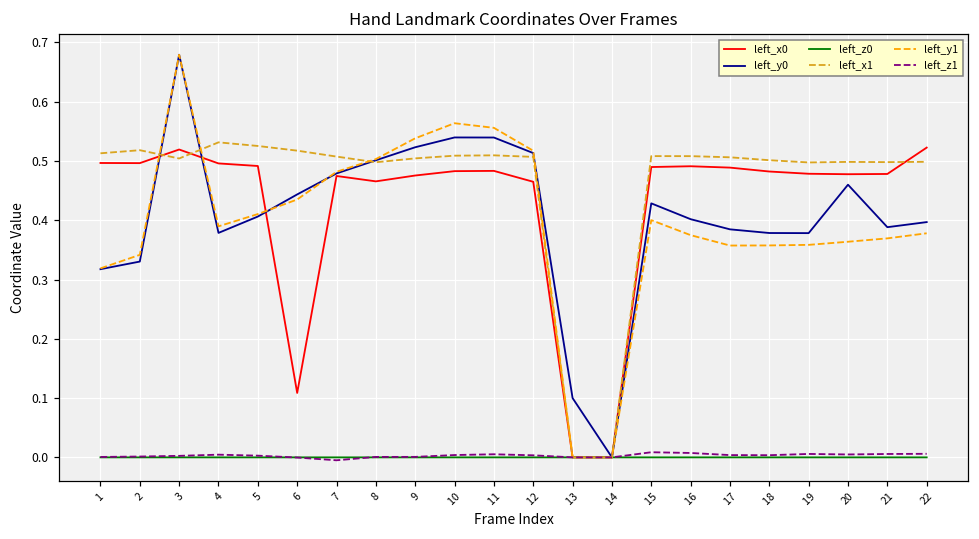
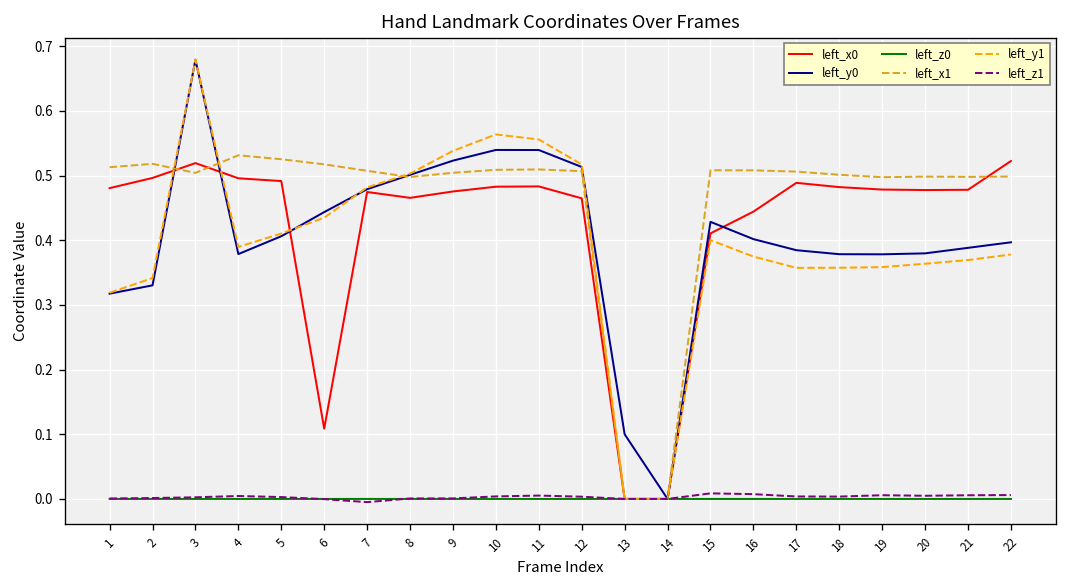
  {
    "left_x0": {
-     "1": 0.50,
+     "1": 0.48,
      "2": 0.50,
      "3": 0.52,
      "4": 0.50,
      "5": 0.49,
      "6": 0.11,
      "8": 0.47,
      "9": 0.48,
      "10": 0.48,
      "11": 0.48,
      "12": 0.46,
-     "15": 0.49,
-     "16": 0.49,
+     "15": 0.41,
+     "16": 0.44,
      "17": 0.49,
      "18": 0.48,
      "19": 0.48,
      "20": 0.48,
      "21": 0.48,
      "22": 0.52
    },
    "left_y0": {
      "2": 0.33,
      "4": 0.38,
      "6": 0.44,
      "9": 0.52,
      "10": 0.54,
      "11": 0.54,
      "13": 0.10,
      "15": 0.43,
      "16": 0.40,
      "17": 0.38,
      "18": 0.38,
      "19": 0.38,
-     "20": 0.46,
+     "20": 0.38,
      "21": 0.39,
      "22": 0.40
    },
    "left_z0": {
      "7": 0.00,
      "11": 0.00,
      "15": 0.00,
      "16": 0.00,
      "19": 0.00,
      "20": 0.00,
      "21": 0.00,
      "22": 0.00
    },
    "left_z1": {
      "7": 0.00,
      "11": 0.01,
      "15": 0.01,
      "16": 0.01,
      "19": 0.01,
      "20": 0.00,
      "21": 0.01,
      "22": 0.01
    }
  }
